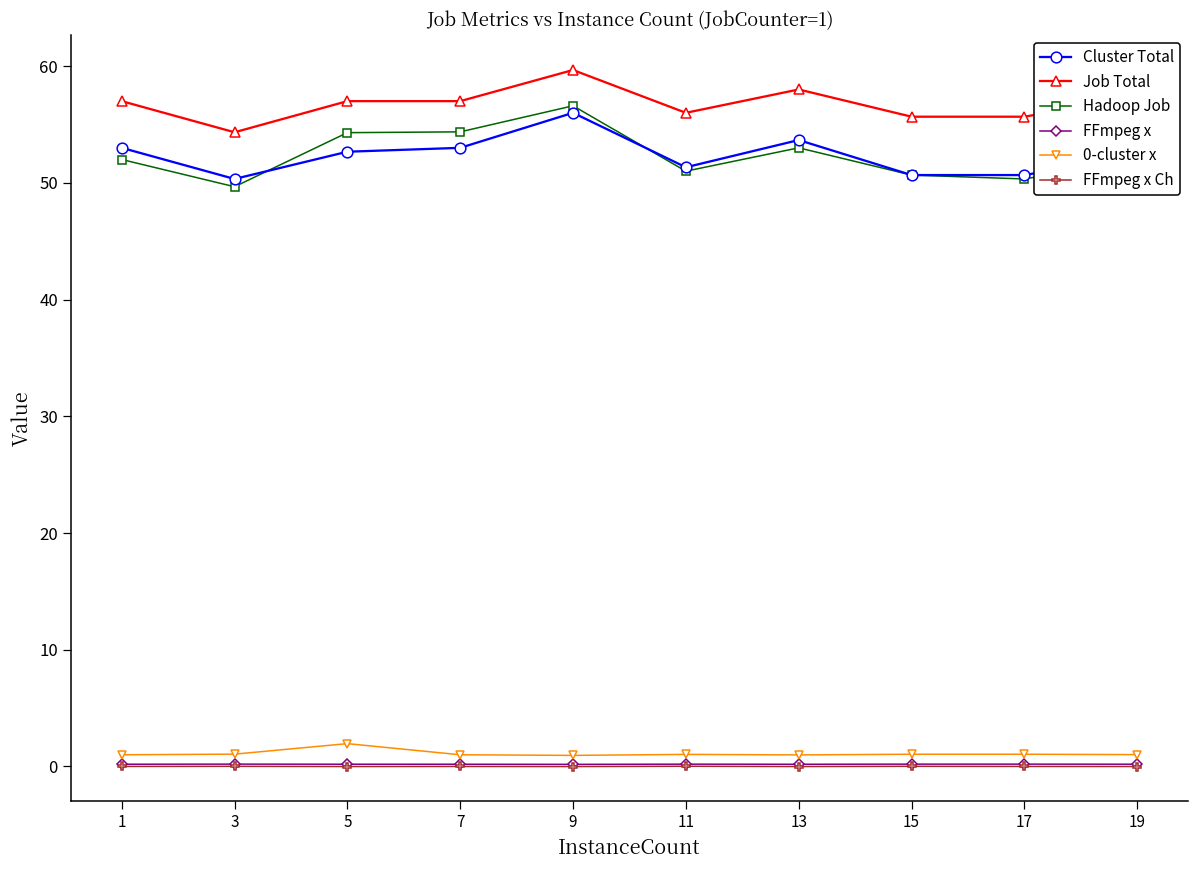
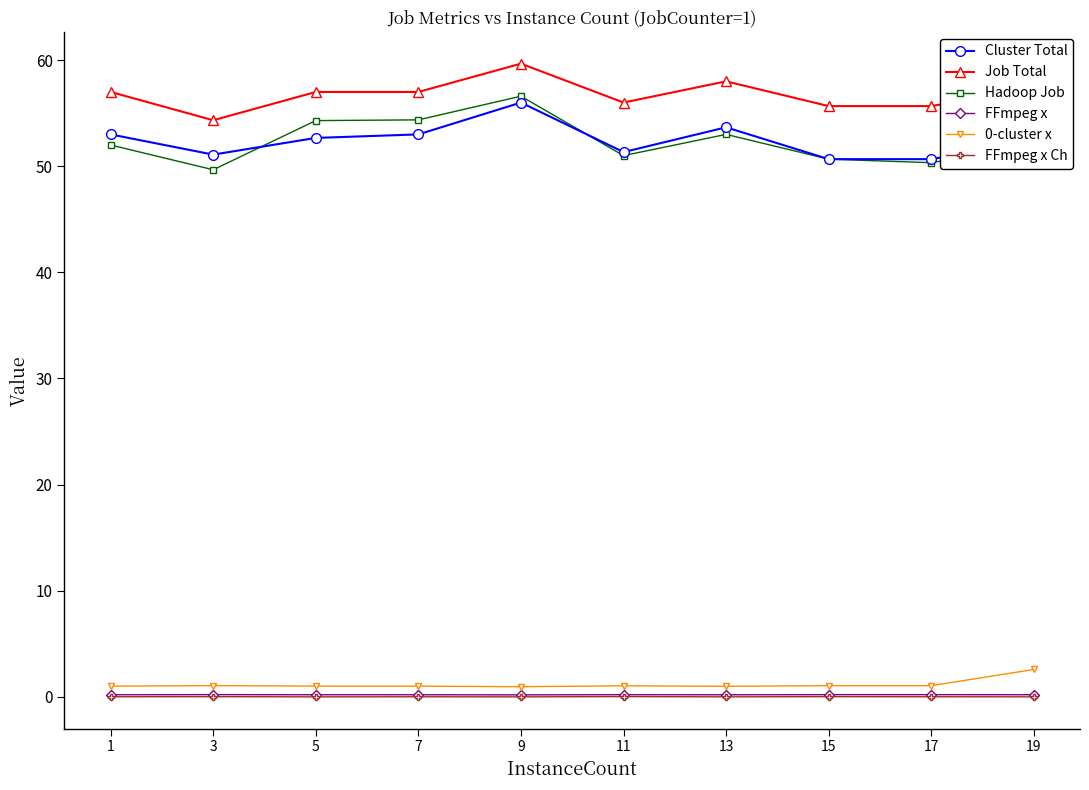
  {
    "Cluster Total": {
      "1": 53.0,
-     "3": 50.3,
+     "3": 51.1,
      "5": 52.7,
      "7": 53.0,
      "9": 56.0,
      "11": 51.3,
      "13": 53.7,
      "17": 50.7
    },
    "Job Total": {
      "1": 57.0,
      "3": 54.3,
      "5": 57.0,
      "7": 57.0,
      "9": 59.7,
      "11": 56.0,
      "13": 58.0,
      "15": 55.7,
      "17": 55.7
    },
    "Hadoop Job": {
      "1": 52.0,
      "3": 49.7,
      "5": 54.3,
      "7": 54.4,
      "9": 56.6,
      "11": 51.0,
      "13": 53.0,
      "17": 50.3
    },
    "0-cluster x": {
      "1": 1.0,
      "3": 1.1,
-     "5": 2.0,
+     "5": 1.0,
      "7": 1.0,
      "9": 0.9,
      "11": 1.0,
      "13": 1.0,
      "15": 1.0,
      "17": 1.0,
-     "19": 1.0
+     "19": 2.6
    }
  }
